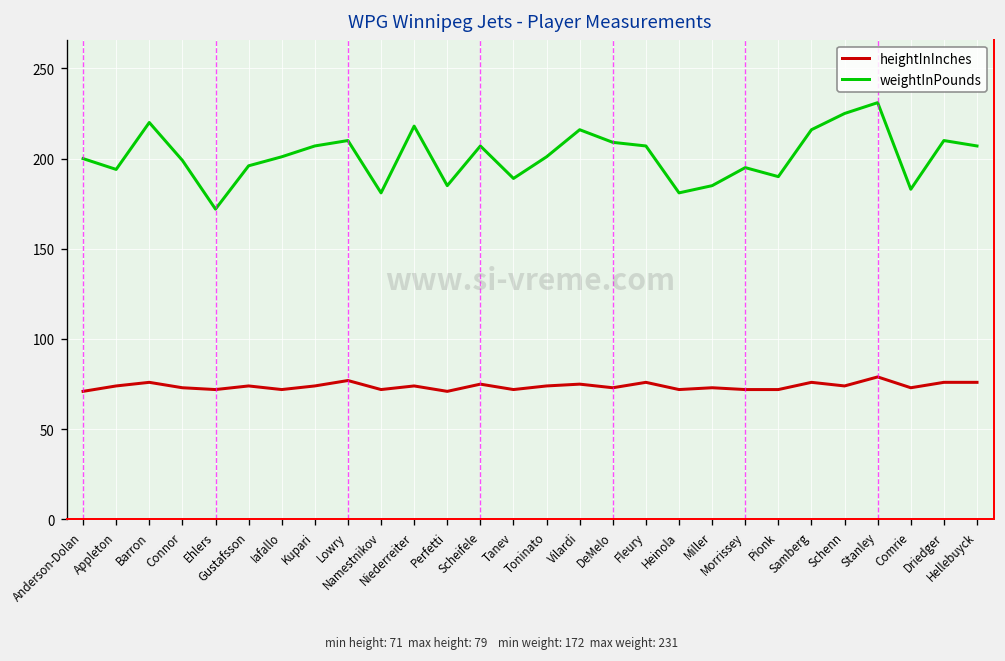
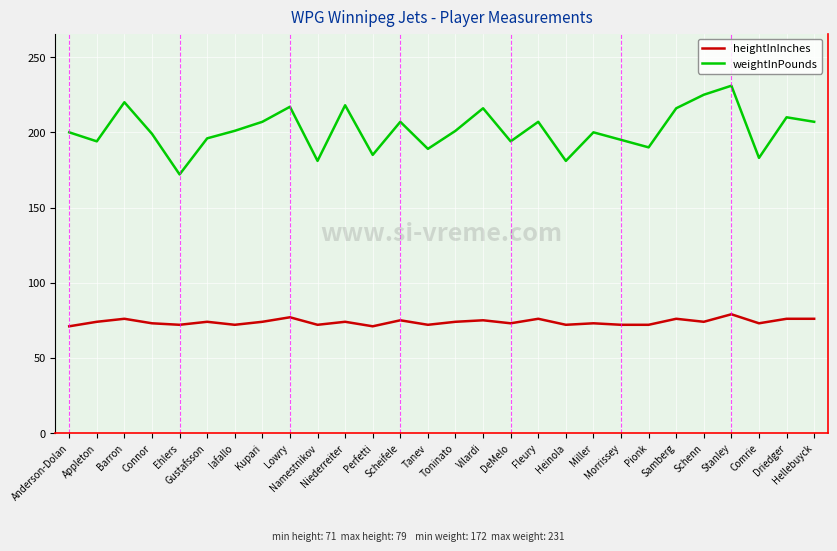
  {
    "heightInInches": {
      "Anderson-Dolan": 71,
      "Appleton": 74,
      "Barron": 76,
      "Connor": 73,
      "Ehlers": 72,
      "Gustafsson": 74,
      "Iafallo": 72,
      "Kupari": 74,
      "Lowry": 77,
      "Namestnikov": 72,
      "Niederreiter": 74,
      "Perfetti": 71,
      "Scheifele": 75,
      "Tanev": 72,
      "Toninato": 74,
      "Vilardi": 75,
      "DeMelo": 73,
      "Fleury": 76,
      "Heinola": 72,
      "Miller": 73,
      "Morrissey": 72,
      "Pionk": 72,
      "Samberg": 76,
      "Schenn": 74,
      "Stanley": 79,
      "Comrie": 73,
      "Driedger": 76,
      "Hellebuyck": 76
    },
    "weightInPounds": {
      "Anderson-Dolan": 200,
      "Appleton": 194,
      "Barron": 220,
      "Connor": 199,
      "Ehlers": 172,
      "Gustafsson": 196,
      "Iafallo": 201,
      "Kupari": 207,
-     "Lowry": 210,
+     "Lowry": 217,
      "Namestnikov": 181,
      "Niederreiter": 218,
      "Perfetti": 185,
      "Scheifele": 207,
      "Tanev": 189,
      "Toninato": 201,
      "Vilardi": 216,
-     "DeMelo": 209,
+     "DeMelo": 194,
      "Fleury": 207,
      "Heinola": 181,
-     "Miller": 185,
+     "Miller": 200,
      "Morrissey": 195,
      "Pionk": 190,
      "Samberg": 216,
      "Schenn": 225,
      "Stanley": 231,
      "Comrie": 183,
      "Driedger": 210,
      "Hellebuyck": 207
    }
  }
